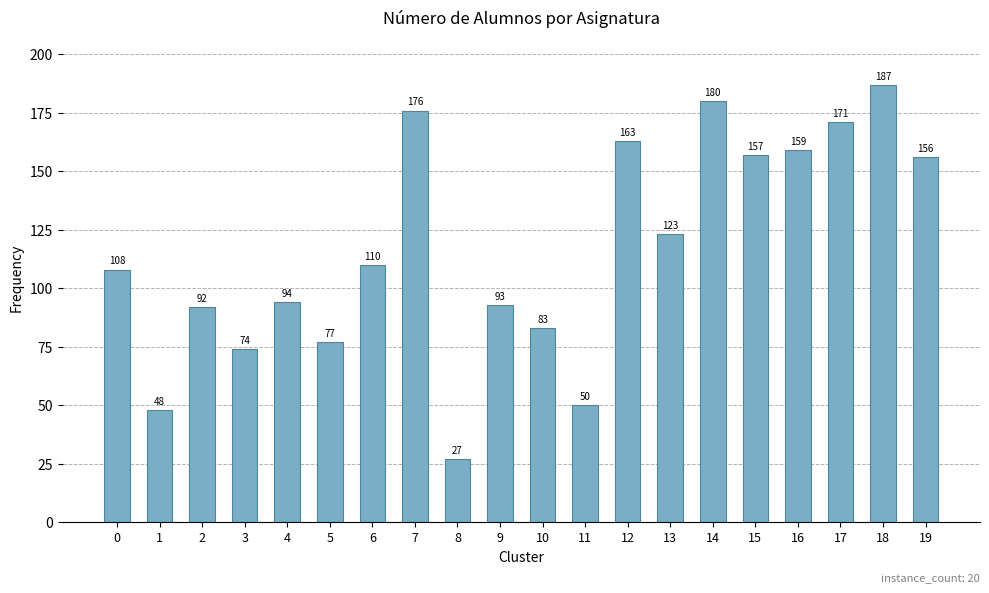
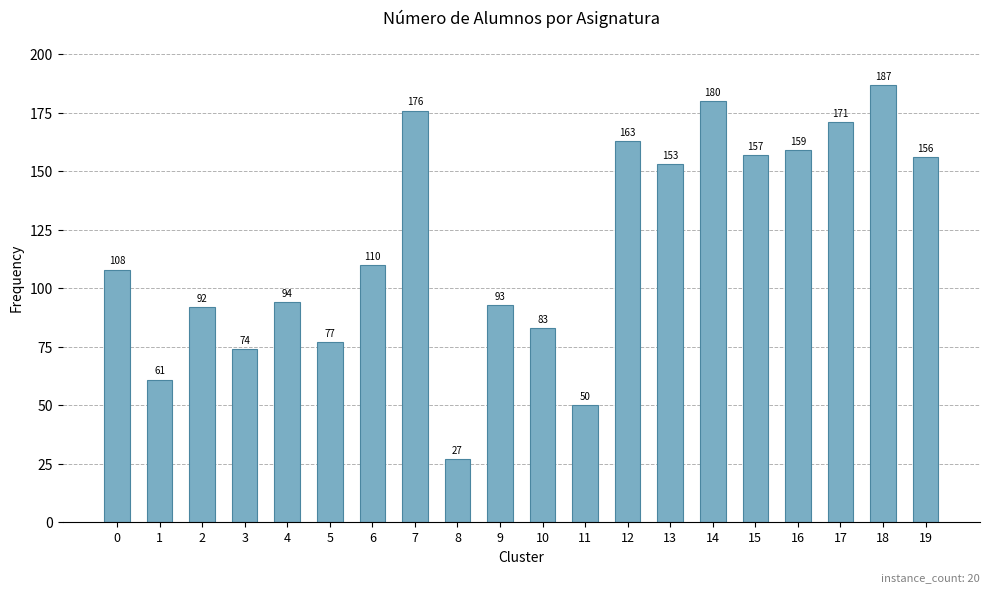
  {
    "0": 108,
-   "1": 48,
+   "1": 61,
    "2": 92,
    "3": 74,
    "4": 94,
    "5": 77,
    "6": 110,
    "7": 176,
    "8": 27,
    "9": 93,
    "10": 83,
    "11": 50,
    "12": 163,
-   "13": 123,
+   "13": 153,
    "14": 180,
    "15": 157,
    "16": 159,
    "17": 171,
    "18": 187,
    "19": 156
  }
